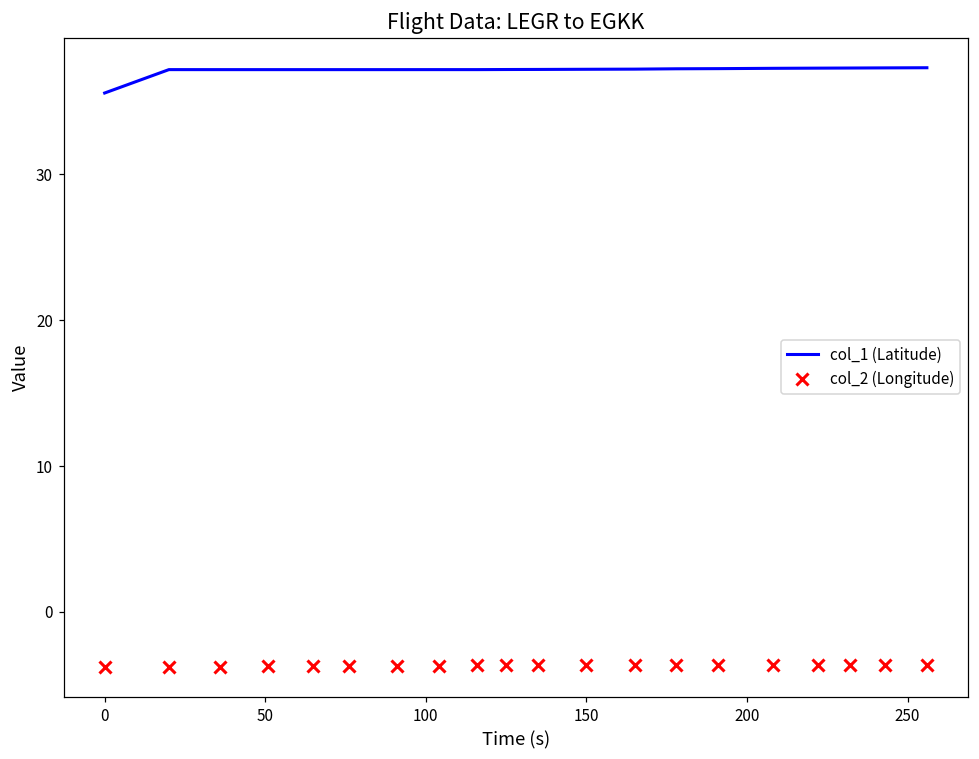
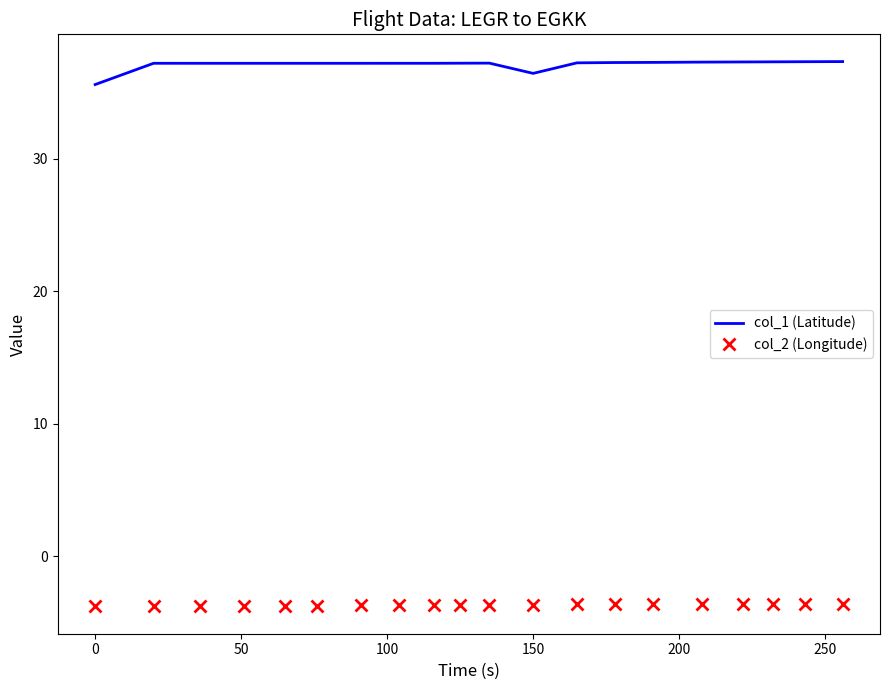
  {
    "col_1 (Latitude)": {
      "0": 35.6,
-     "150": 37.2
+     "150": 36.4
    },
    "col_2 (Longitude)": {
      "0": -3.8,
      "150": -3.6
    }
  }
